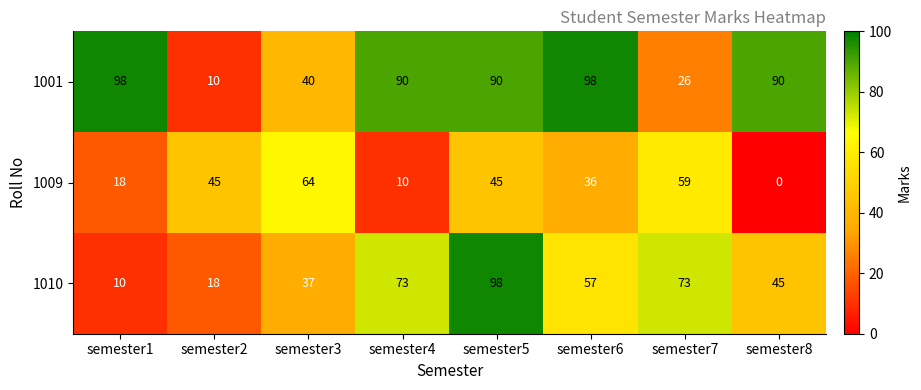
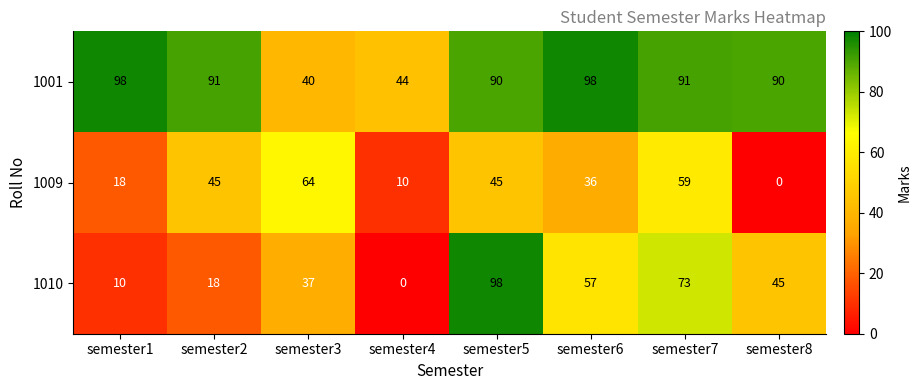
  {
    "1001": {
      "semester1": 98,
-     "semester2": 10,
+     "semester2": 91,
      "semester3": 40,
-     "semester4": 90,
+     "semester4": 44,
      "semester5": 90,
      "semester6": 98,
-     "semester7": 26,
+     "semester7": 91,
      "semester8": 90
    },
    "1009": {
      "semester1": 18,
      "semester2": 45,
      "semester3": 64,
      "semester4": 10,
      "semester5": 45,
      "semester6": 36,
      "semester7": 59,
      "semester8": 0
    },
    "1010": {
      "semester1": 10,
      "semester2": 18,
      "semester3": 37,
-     "semester4": 73,
+     "semester4": 0,
      "semester5": 98,
      "semester6": 57,
      "semester7": 73,
      "semester8": 45
    }
  }
